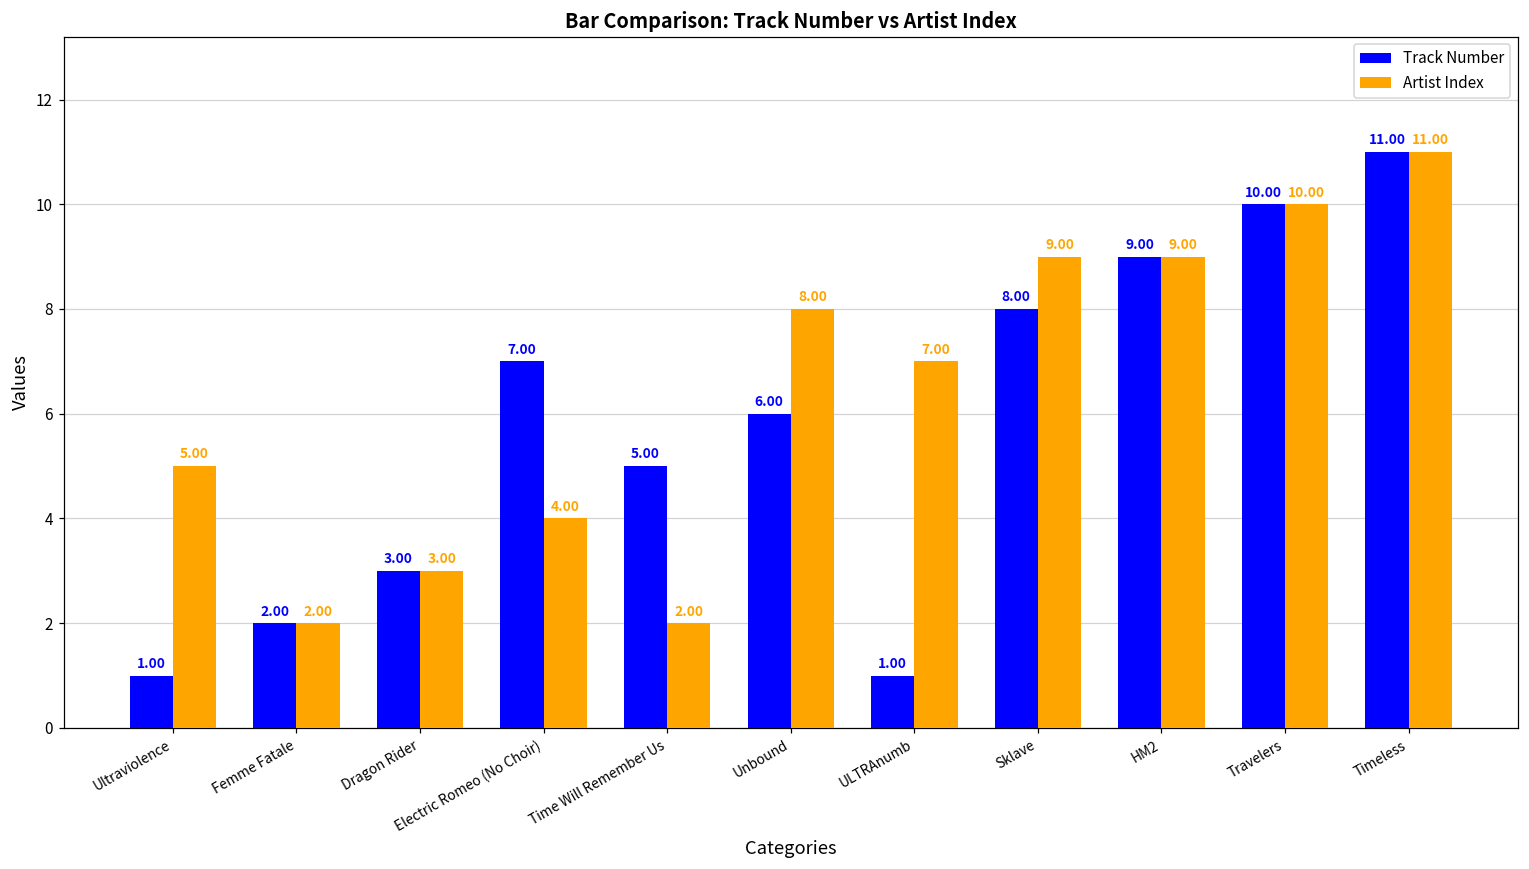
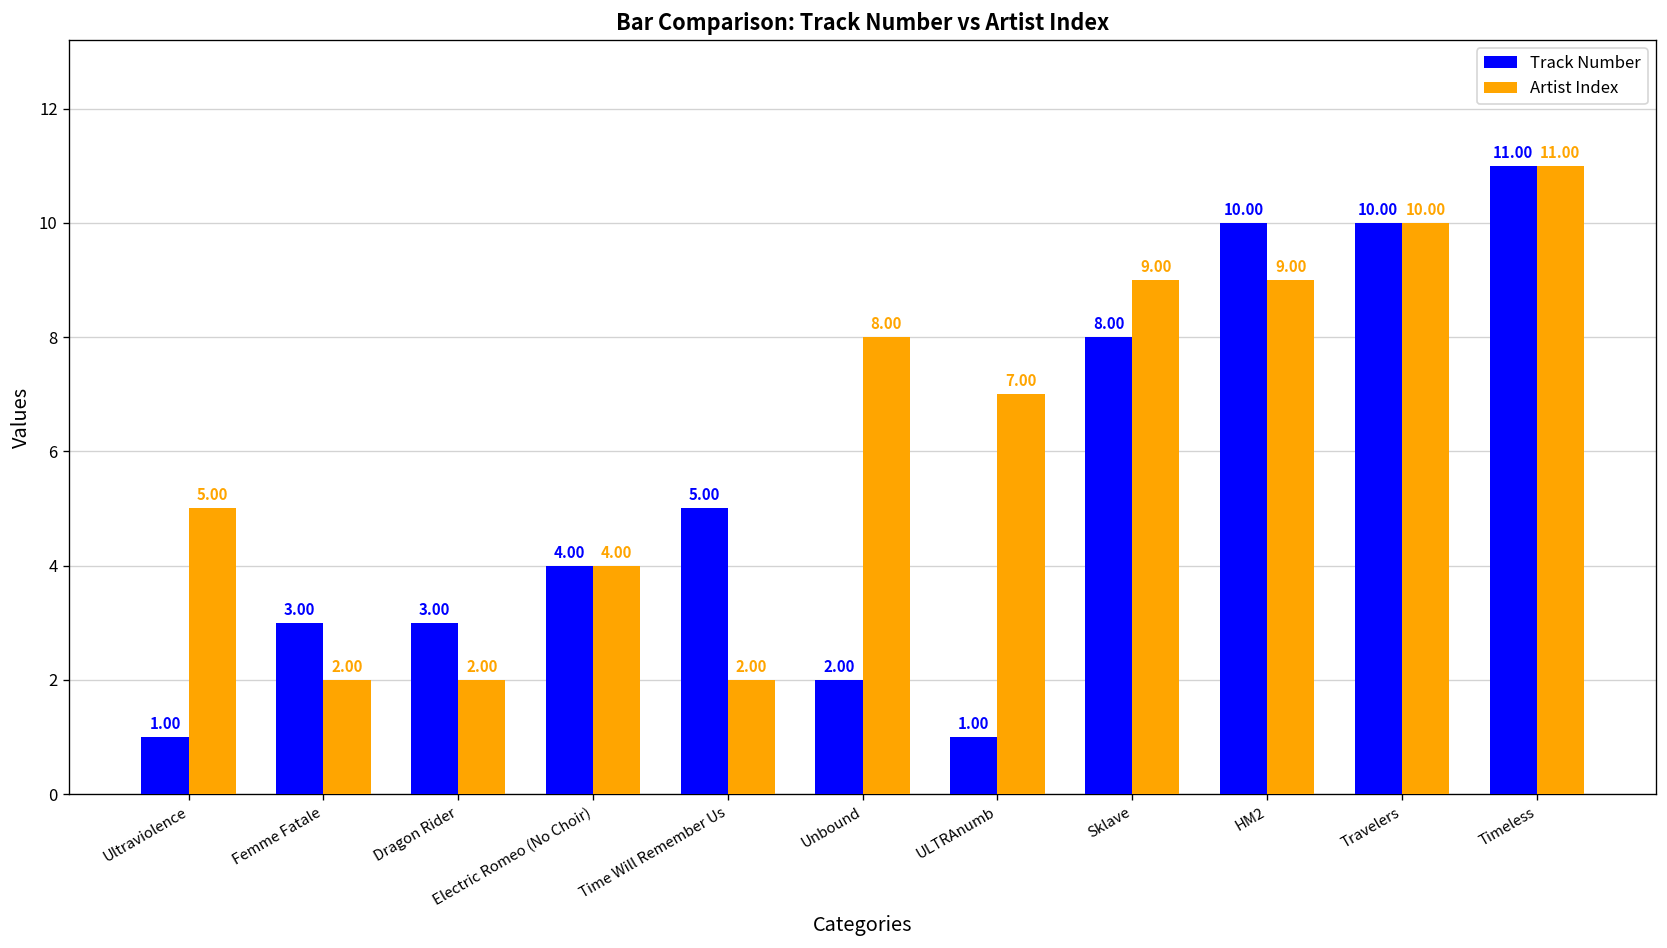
  {
    "Track Number": {
      "Ultraviolence": 1.00,
-     "Femme Fatale": 2.00,
+     "Femme Fatale": 3.00,
      "Dragon Rider": 3.00,
-     "Electric Romeo (No Choir)": 7.00,
+     "Electric Romeo (No Choir)": 4.00,
      "Time Will Remember Us": 5.00,
-     "Unbound": 6.00,
+     "Unbound": 2.00,
      "ULTRAnumb": 1.00,
      "Sklave": 8.00,
-     "HM2": 9.00,
+     "HM2": 10.00,
      "Travelers": 10.00,
      "Timeless": 11.00
    },
    "Artist Index": {
      "Ultraviolence": 5.00,
      "Femme Fatale": 2.00,
-     "Dragon Rider": 3.00,
+     "Dragon Rider": 2.00,
      "Electric Romeo (No Choir)": 4.00,
      "Time Will Remember Us": 2.00,
      "Unbound": 8.00,
      "ULTRAnumb": 7.00,
      "Sklave": 9.00,
      "HM2": 9.00,
      "Travelers": 10.00,
      "Timeless": 11.00
    }
  }
